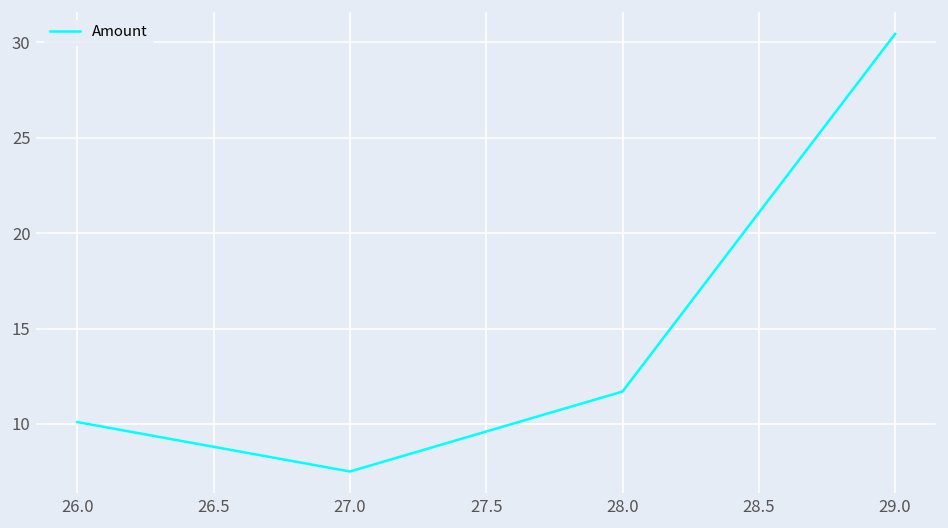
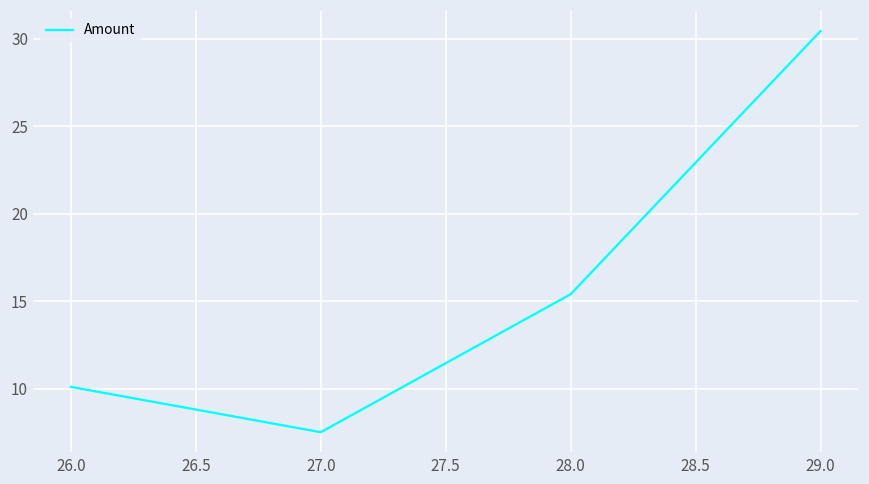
  {
    "26.0": 10.1,
    "27.0": 7.5,
-   "28.0": 11.7,
+   "28.0": 15.4,
    "29.0": 30.4
  }
